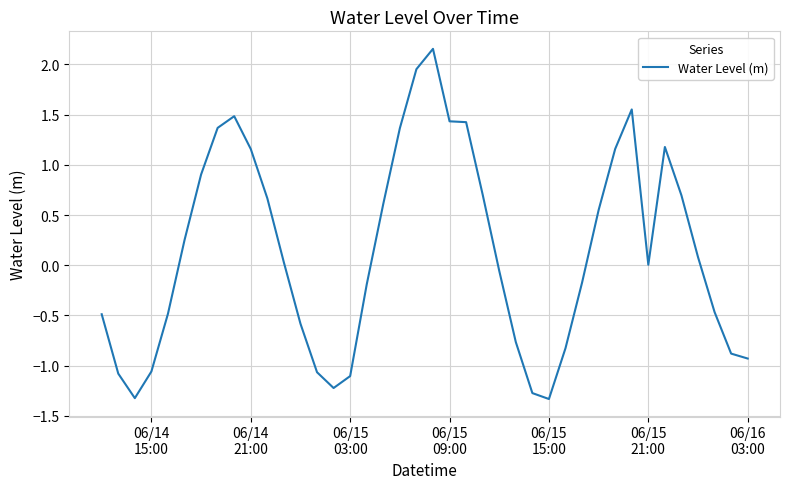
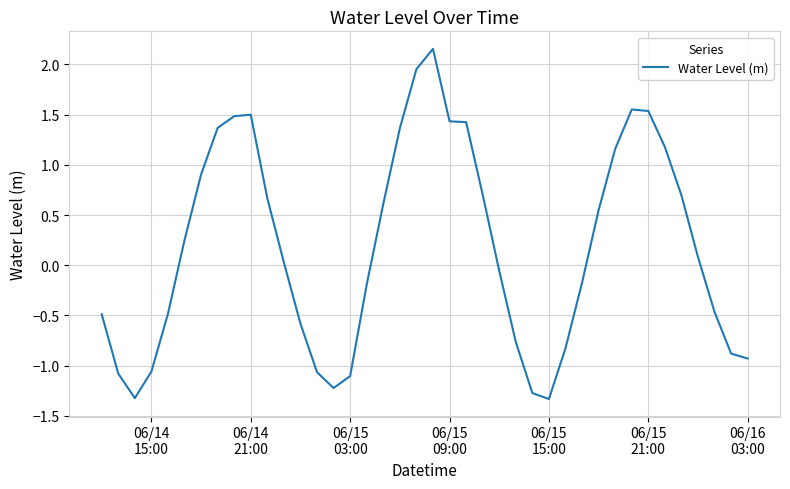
  {
    "06/14 15:00": -1.06,
-   "06/14 21:00": 1.16,
+   "06/14 21:00": 1.50,
    "06/15 03:00": -1.10,
    "06/15 09:00": 1.43,
    "06/15 15:00": -1.33,
-   "06/15 21:00": 0.00,
+   "06/15 21:00": 1.54,
    "06/16 03:00": -0.93
  }
